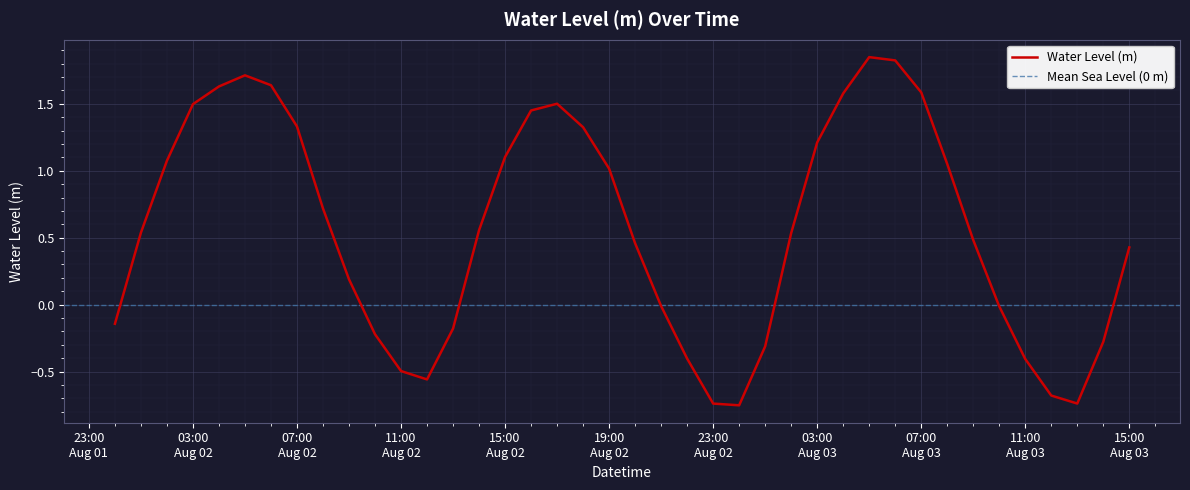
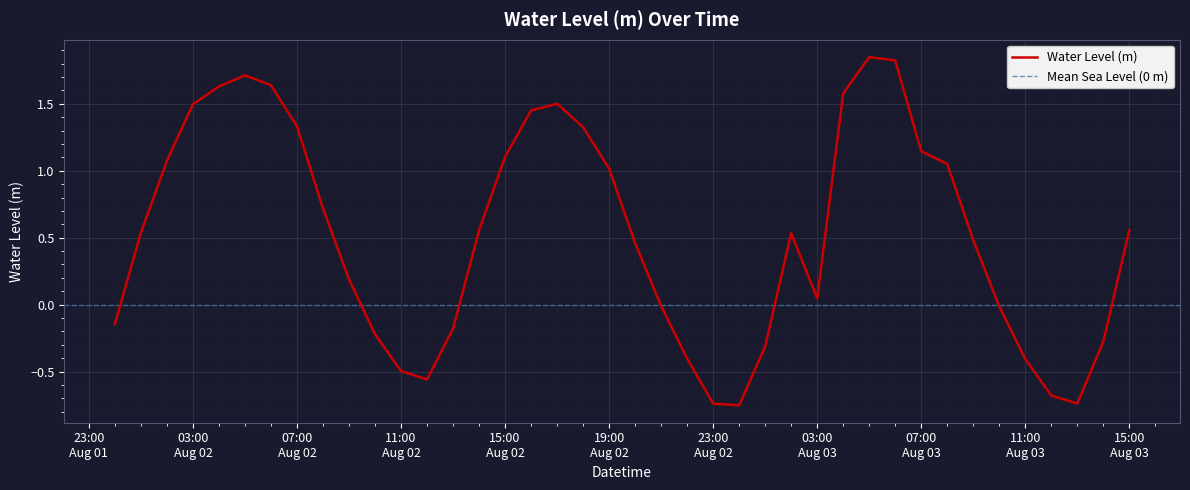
  {
    "03:00 Aug 02": 1.50,
    "07:00 Aug 02": 1.33,
    "11:00 Aug 02": -0.50,
    "15:00 Aug 02": 1.10,
    "19:00 Aug 02": 1.02,
    "23:00 Aug 02": -0.74,
-   "03:00 Aug 03": 1.21,
-   "07:00 Aug 03": 1.59,
+   "03:00 Aug 03": 0.05,
+   "07:00 Aug 03": 1.15,
    "11:00 Aug 03": -0.41,
-   "15:00 Aug 03": 0.43
+   "15:00 Aug 03": 0.56
  }
